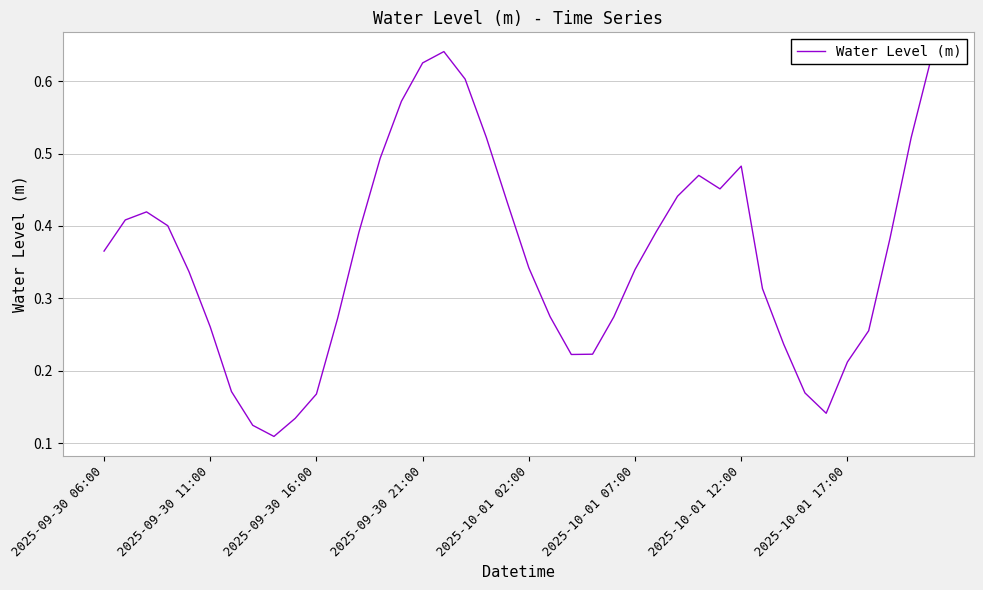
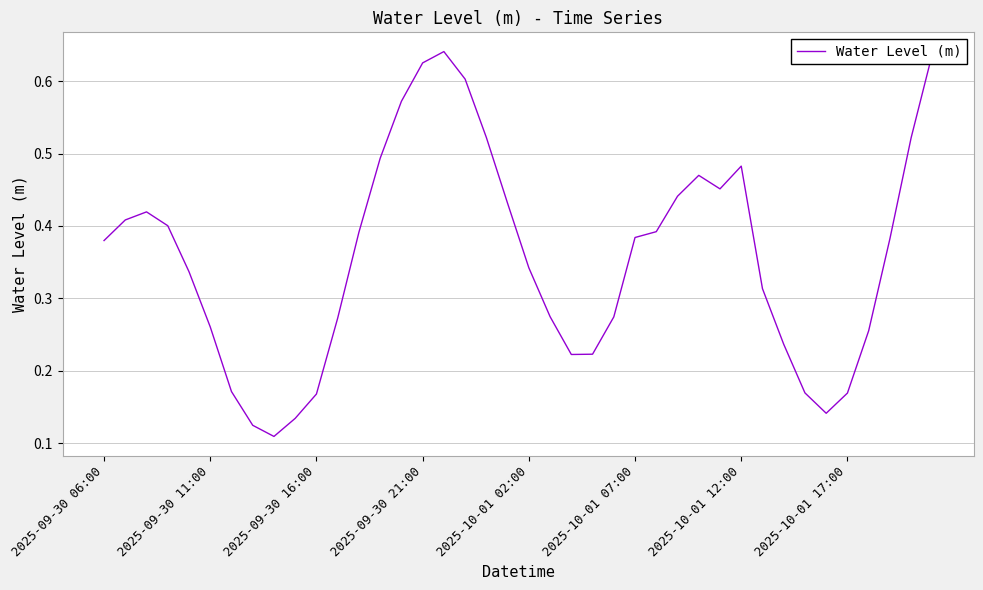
  {
-   "2025-09-30 06:00": 0.37,
+   "2025-09-30 06:00": 0.38,
    "2025-09-30 11:00": 0.26,
    "2025-09-30 16:00": 0.17,
    "2025-09-30 21:00": 0.63,
    "2025-10-01 02:00": 0.34,
-   "2025-10-01 07:00": 0.34,
+   "2025-10-01 07:00": 0.38,
    "2025-10-01 12:00": 0.48,
-   "2025-10-01 17:00": 0.21
+   "2025-10-01 17:00": 0.17
  }
